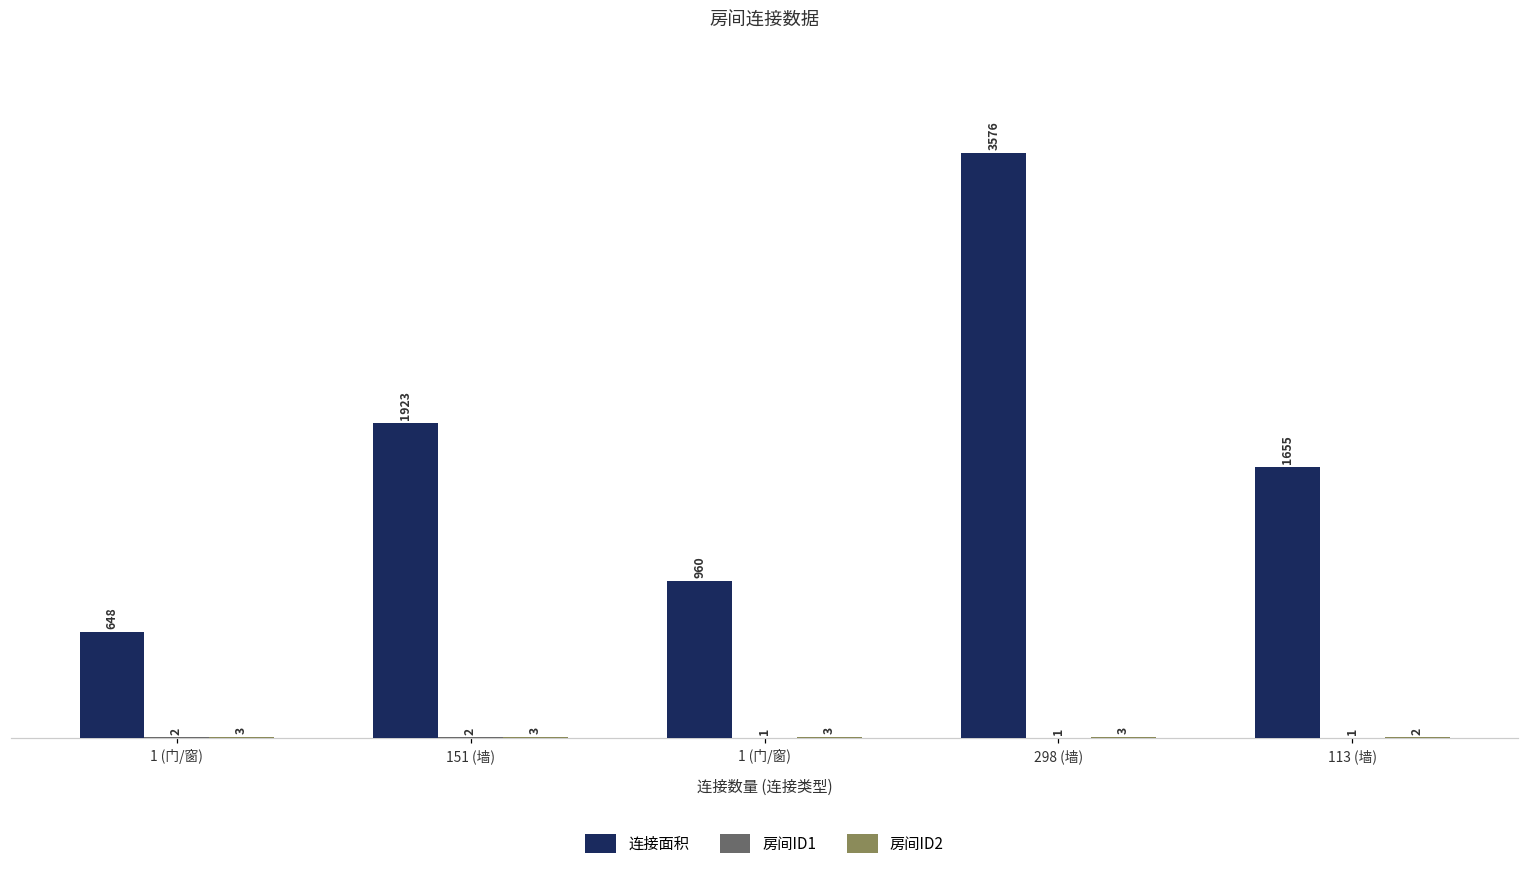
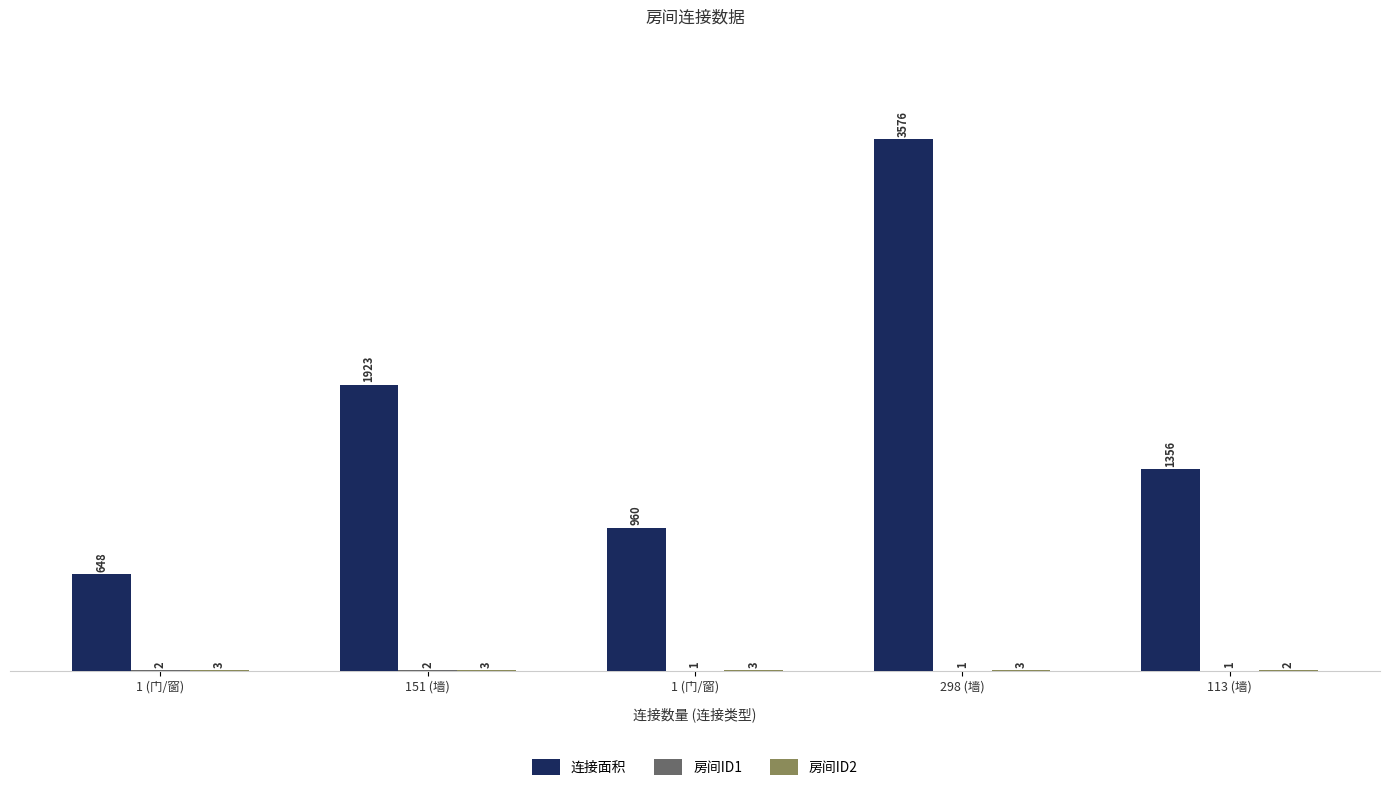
  {
    "连接面积": {
      "151 (墙)": 1923,
      "298 (墙)": 3576,
-     "113 (墙)": 1655
+     "113 (墙)": 1356
    }
  }
